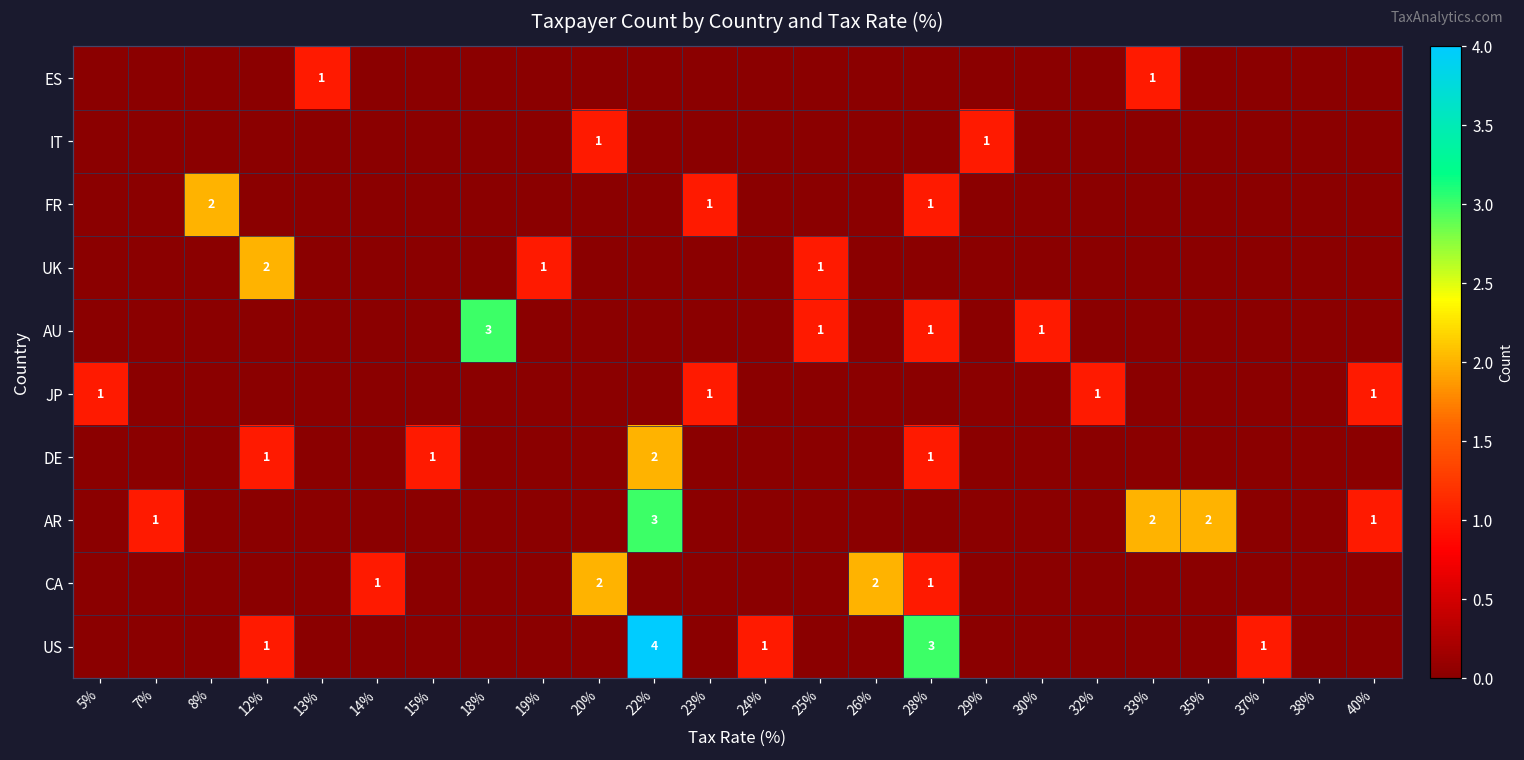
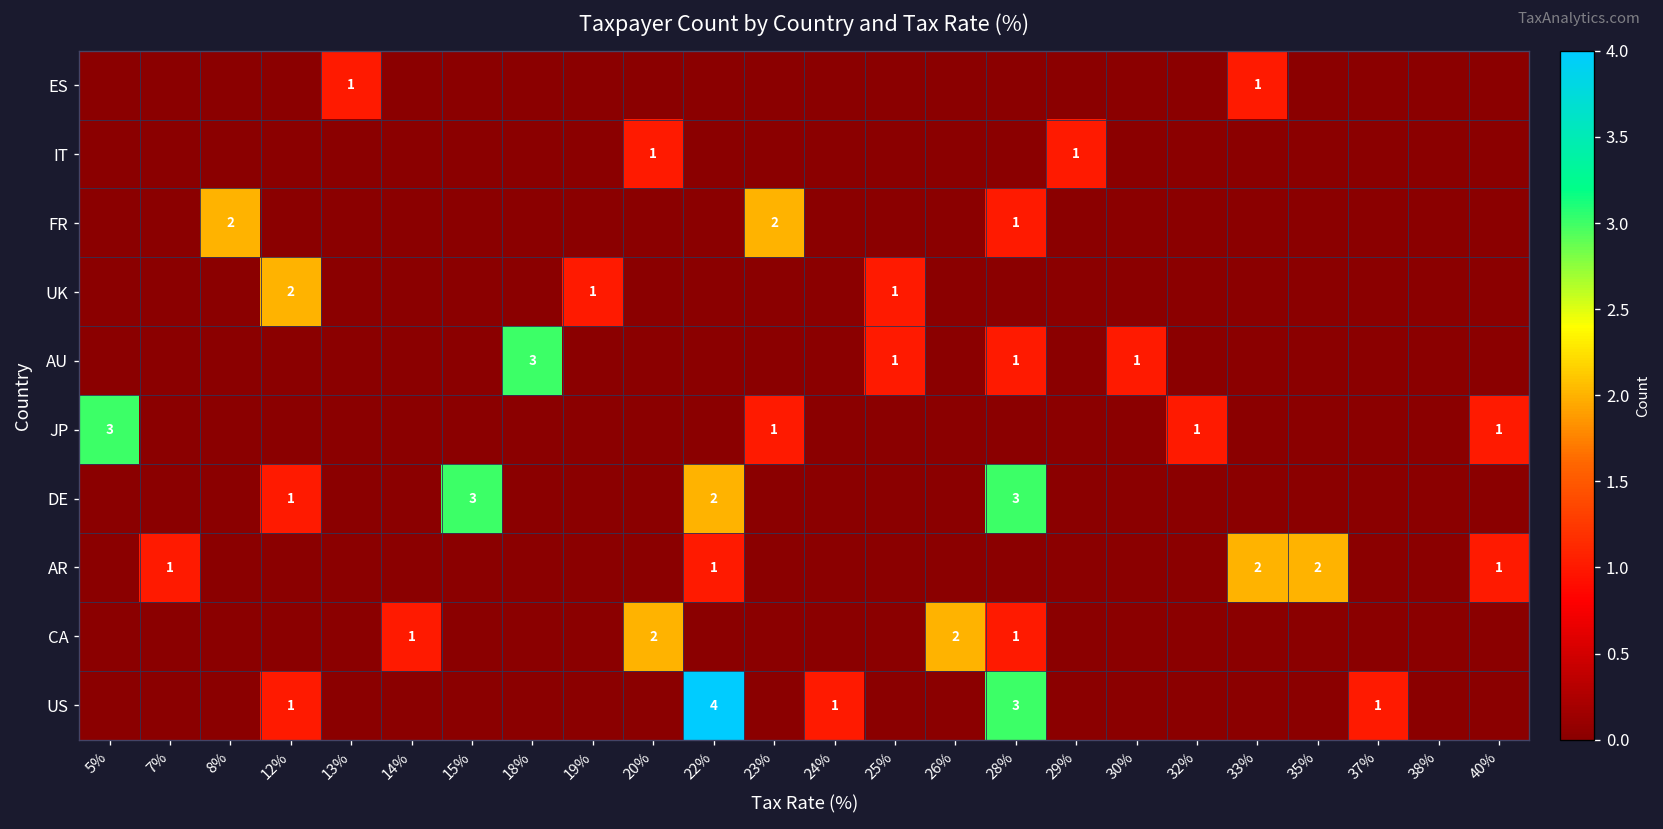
  {
    "ES": {
      "13%": 1,
      "33%": 1
    },
    "IT": {
      "20%": 1,
      "29%": 1
    },
    "FR": {
      "8%": 2,
-     "23%": 1,
+     "23%": 2,
      "28%": 1
    },
    "UK": {
      "12%": 2,
      "19%": 1,
      "25%": 1
    },
    "AU": {
      "18%": 3,
      "25%": 1,
      "28%": 1,
      "30%": 1
    },
    "JP": {
-     "5%": 1,
+     "5%": 3,
      "23%": 1,
      "32%": 1,
      "40%": 1
    },
    "DE": {
      "12%": 1,
-     "15%": 1,
+     "15%": 3,
      "22%": 2,
-     "28%": 1
+     "28%": 3
    },
    "AR": {
      "7%": 1,
-     "22%": 3,
+     "22%": 1,
      "33%": 2,
      "35%": 2,
      "40%": 1
    },
    "CA": {
      "14%": 1,
      "20%": 2,
      "26%": 2,
      "28%": 1
    },
    "US": {
      "12%": 1,
      "22%": 4,
      "24%": 1,
      "28%": 3,
      "37%": 1
    }
  }
